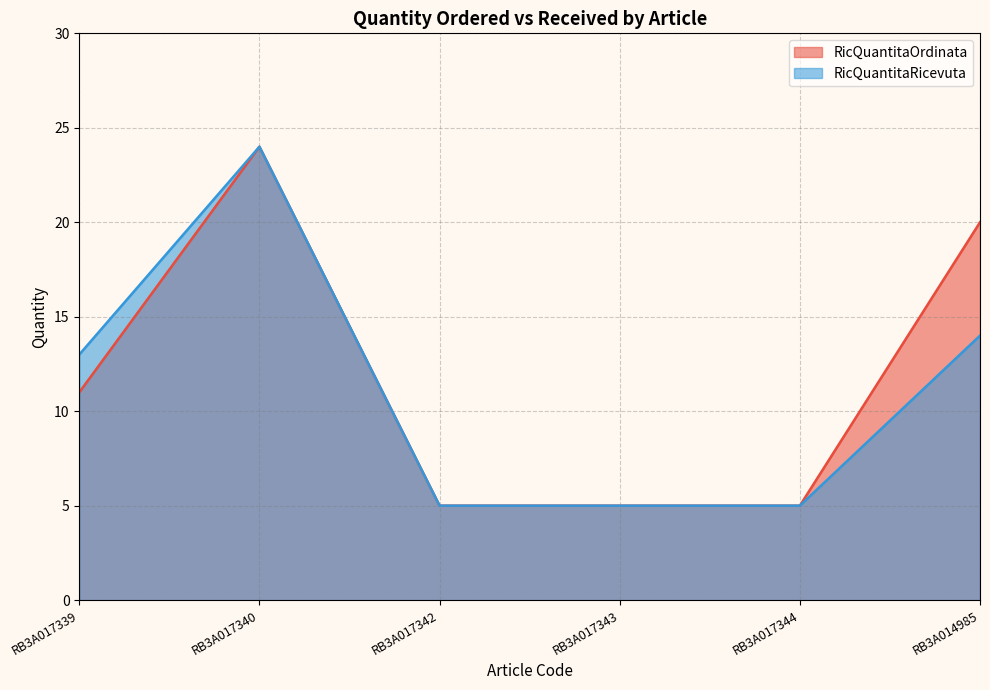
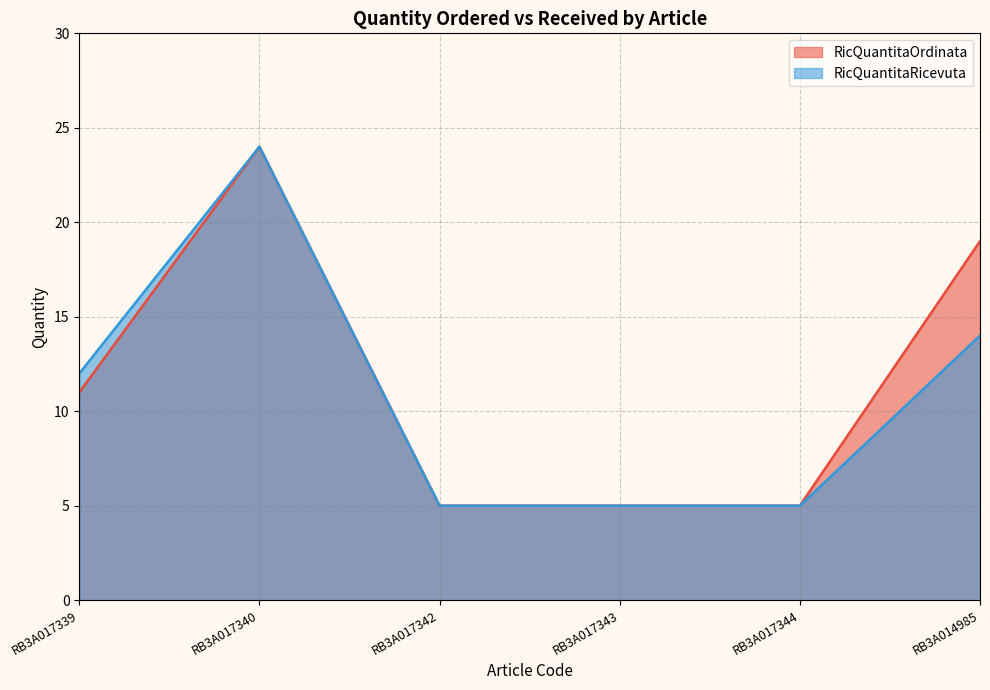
  {
    "RicQuantitaOrdinata": {
      "RB3A017339": 11,
-     "RB3A014985": 20
+     "RB3A014985": 19
    },
    "RicQuantitaRicevuta": {
-     "RB3A017339": 13,
+     "RB3A017339": 12,
      "RB3A014985": 14
    }
  }
